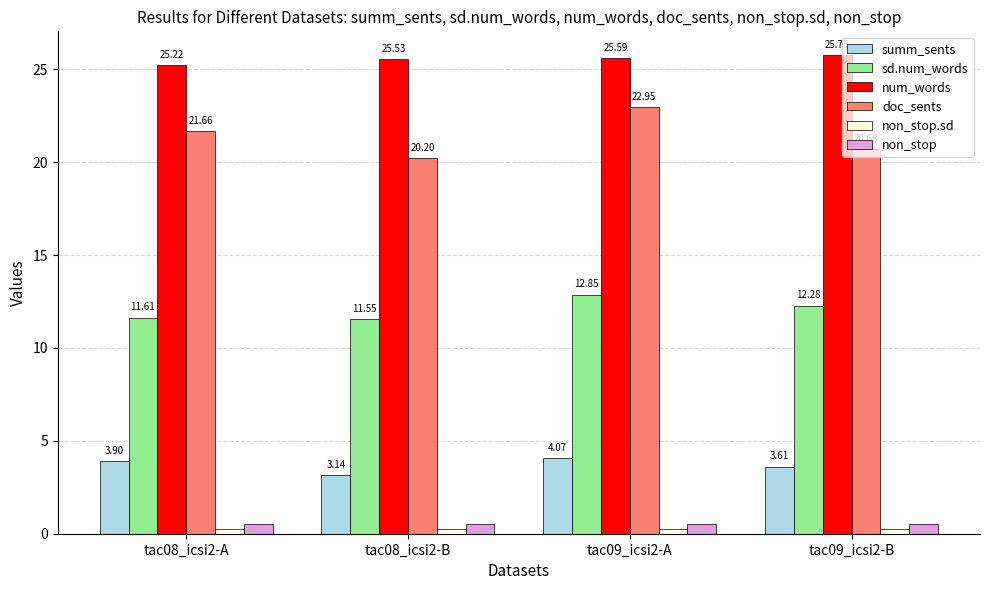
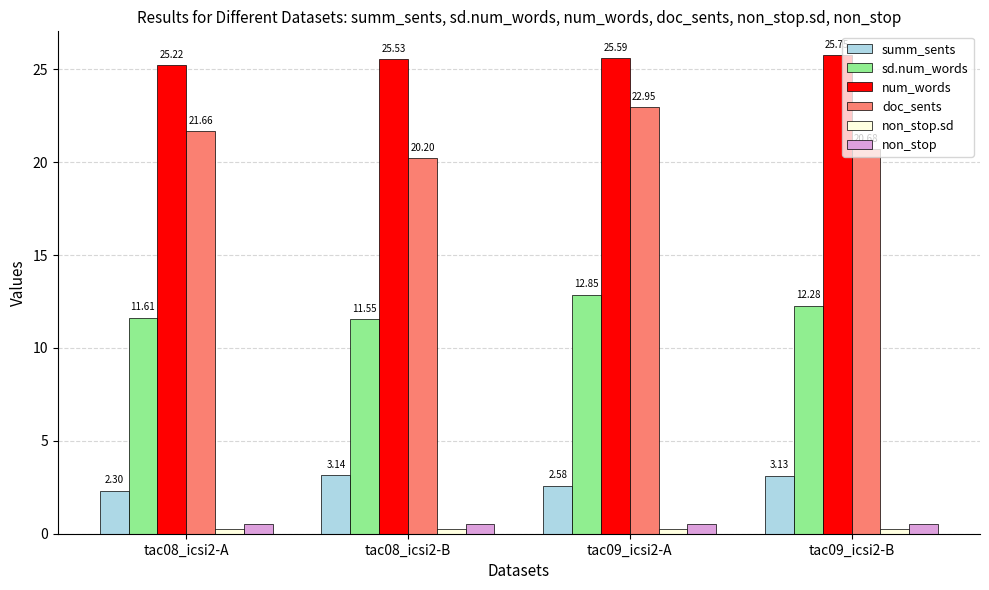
  {
    "summ_sents": {
-     "tac08_icsi2-A": 3.90,
+     "tac08_icsi2-A": 2.30,
      "tac08_icsi2-B": 3.14,
-     "tac09_icsi2-A": 4.07,
-     "tac09_icsi2-B": 3.61
+     "tac09_icsi2-A": 2.58,
+     "tac09_icsi2-B": 3.13
    },
    "sd.num_words": {
      "tac08_icsi2-A": 11.61,
      "tac08_icsi2-B": 11.55,
      "tac09_icsi2-A": 12.85,
      "tac09_icsi2-B": 12.28
    },
    "num_words": {
      "tac08_icsi2-A": 25.22,
      "tac08_icsi2-B": 25.53,
      "tac09_icsi2-A": 25.59
    },
    "doc_sents": {
      "tac08_icsi2-A": 21.66,
      "tac08_icsi2-B": 20.20,
      "tac09_icsi2-A": 22.95
    },
    "non_stop.sd": {
      "tac08_icsi2-A": 0.2,
      "tac08_icsi2-B": 0.2,
      "tac09_icsi2-A": 0.2,
      "tac09_icsi2-B": 0.2
    },
    "non_stop": {
      "tac08_icsi2-A": 0.5,
      "tac08_icsi2-B": 0.5,
      "tac09_icsi2-A": 0.5,
      "tac09_icsi2-B": 0.5
    }
  }
